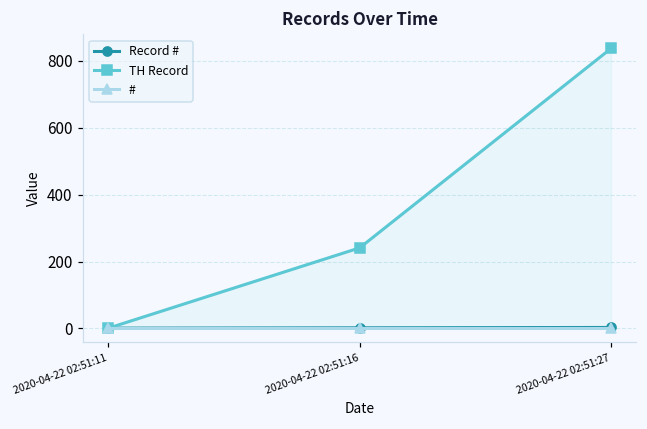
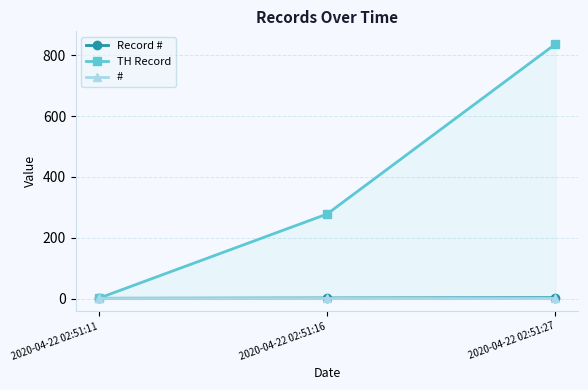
  {
    "#": {
      "2020-04-22 02:51:16": 0,
      "2020-04-22 02:51:27": 0
    },
    "TH Record": {
-     "2020-04-22 02:51:16": 240,
+     "2020-04-22 02:51:16": 280,
      "2020-04-22 02:51:27": 840
    }
  }
